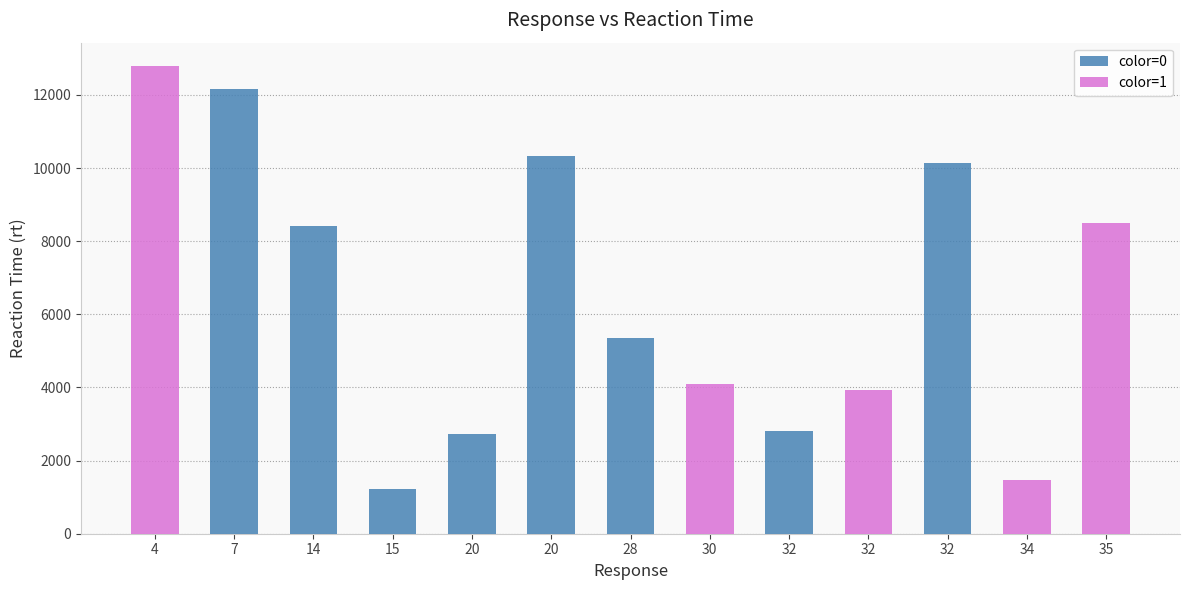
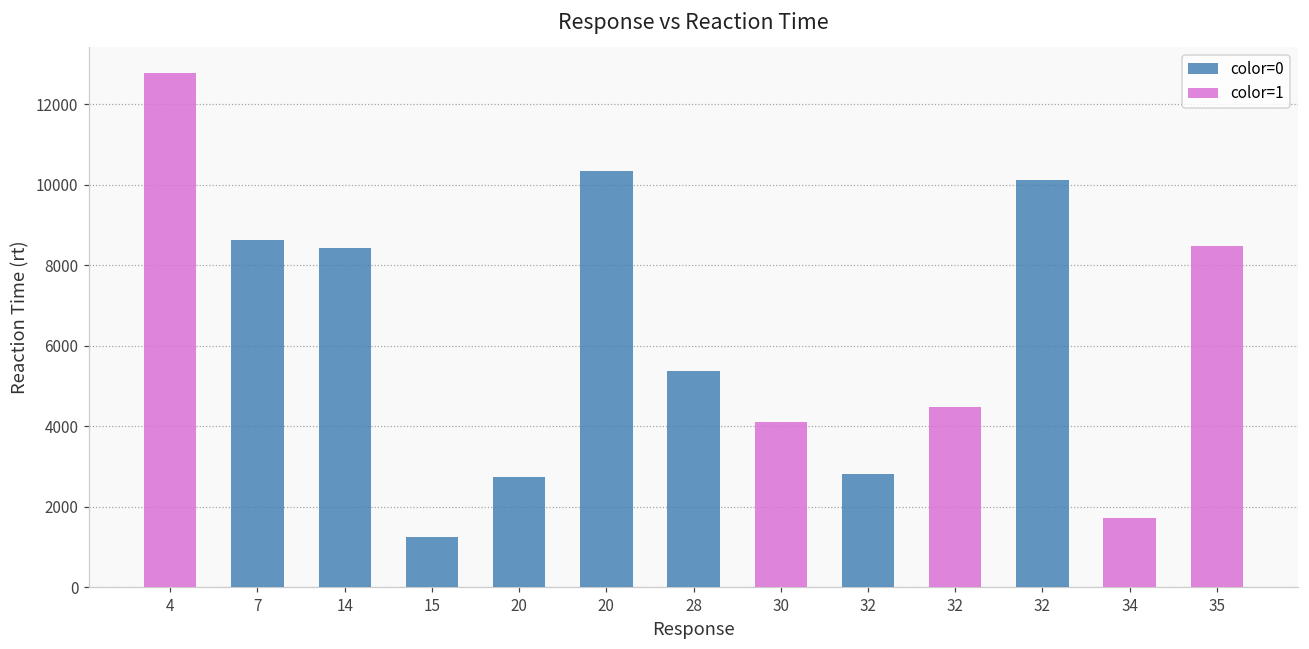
  {
    "color=0": {
-     "7": 12200,
+     "7": 8600,
      "14": 8400,
      "15": 1200,
      "28": 5400
    },
    "color=1": {
      "4": 12800,
      "30": 4100,
-     "32": 3900,
-     "34": 1500,
+     "32": 4500,
+     "34": 1700,
      "35": 8500
    }
  }
